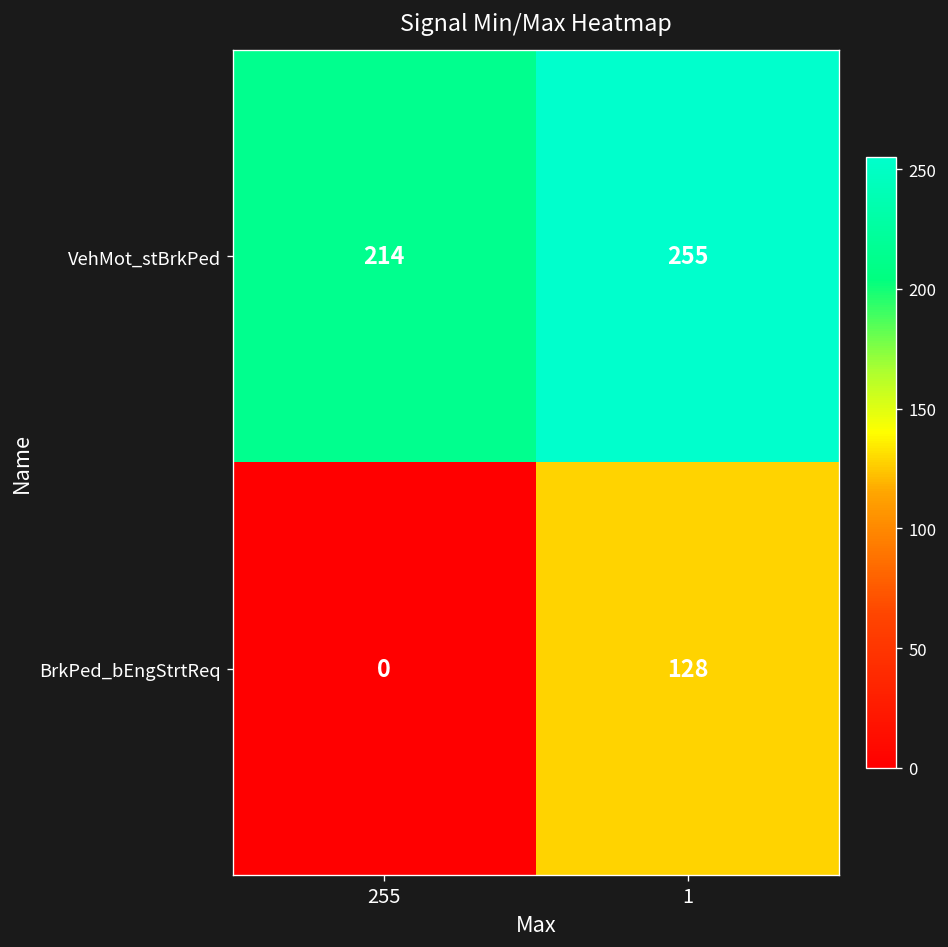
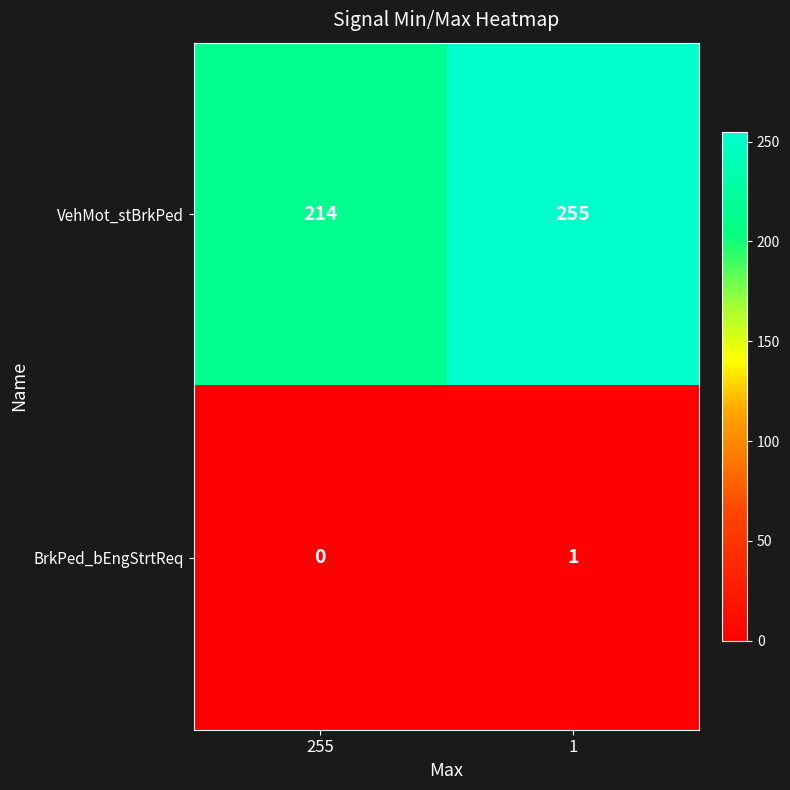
  {
    "VehMot_stBrkPed": {
      "255": 214,
      "1": 255
    },
    "BrkPed_bEngStrtReq": {
      "255": 0,
-     "1": 128
+     "1": 1
    }
  }
